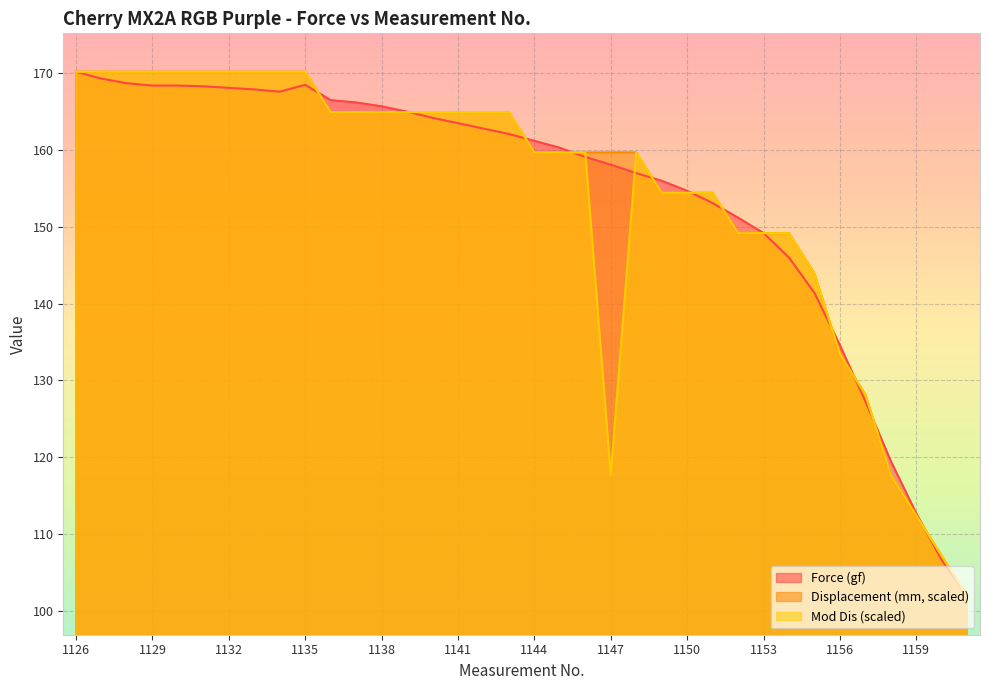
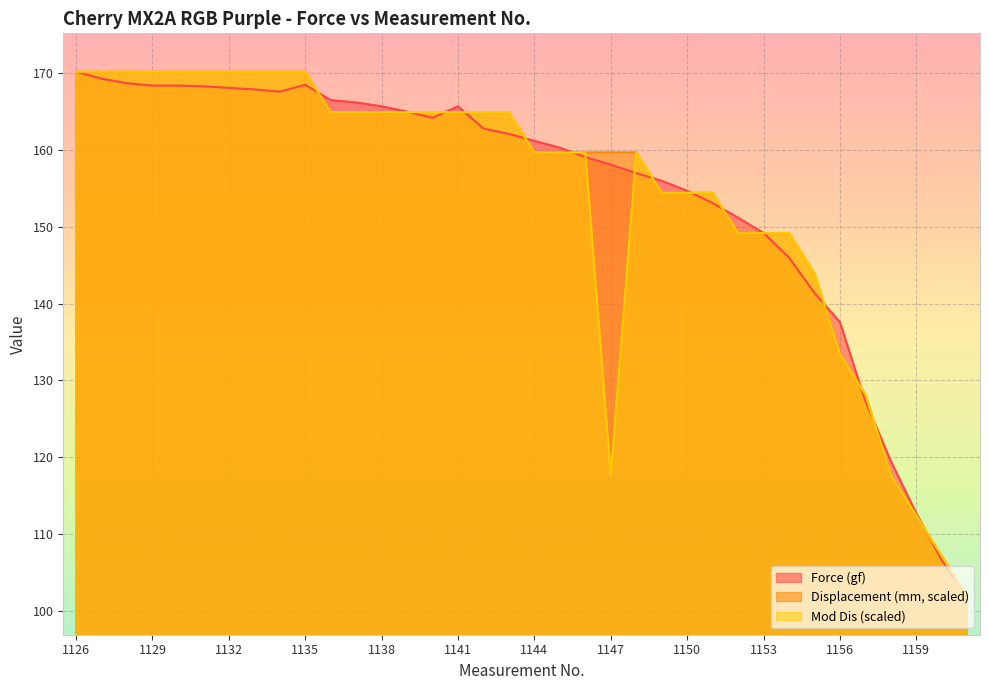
  {
    "Force (gf)": {
      "1129": 168,
      "1132": 168,
      "1135": 169,
      "1138": 166,
-     "1141": 164,
+     "1141": 166,
      "1144": 161,
      "1147": 158,
-     "1156": 135
+     "1156": 138
    }
  }
